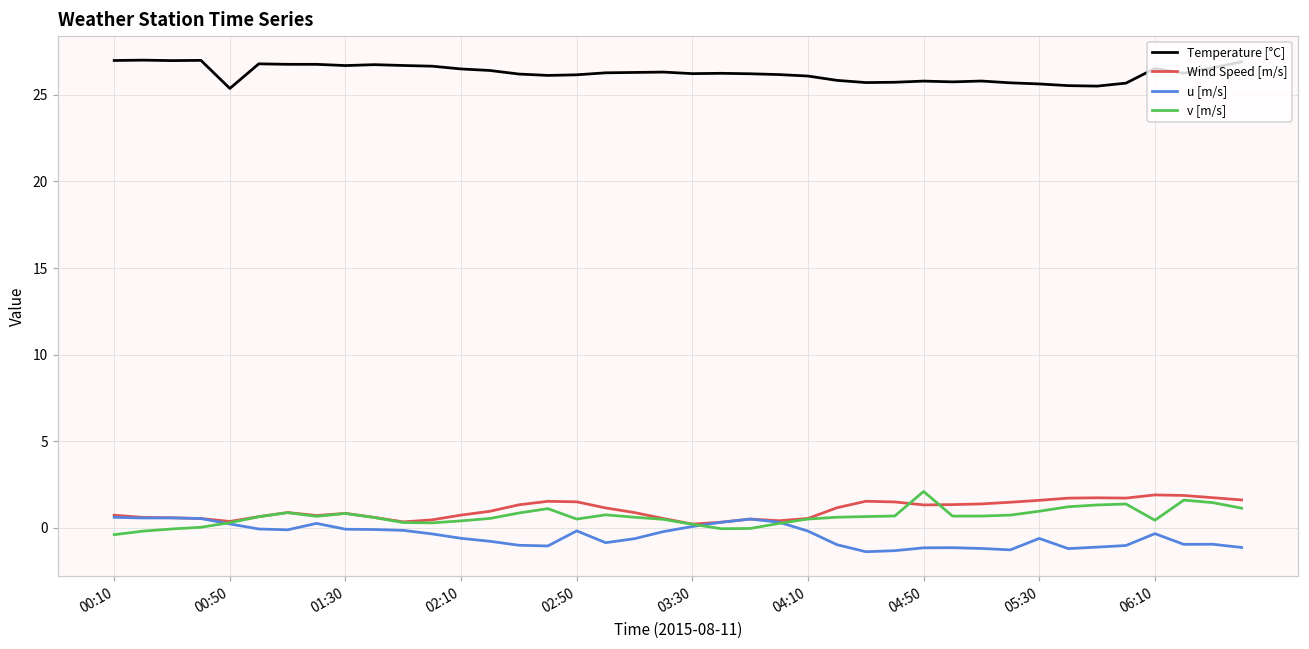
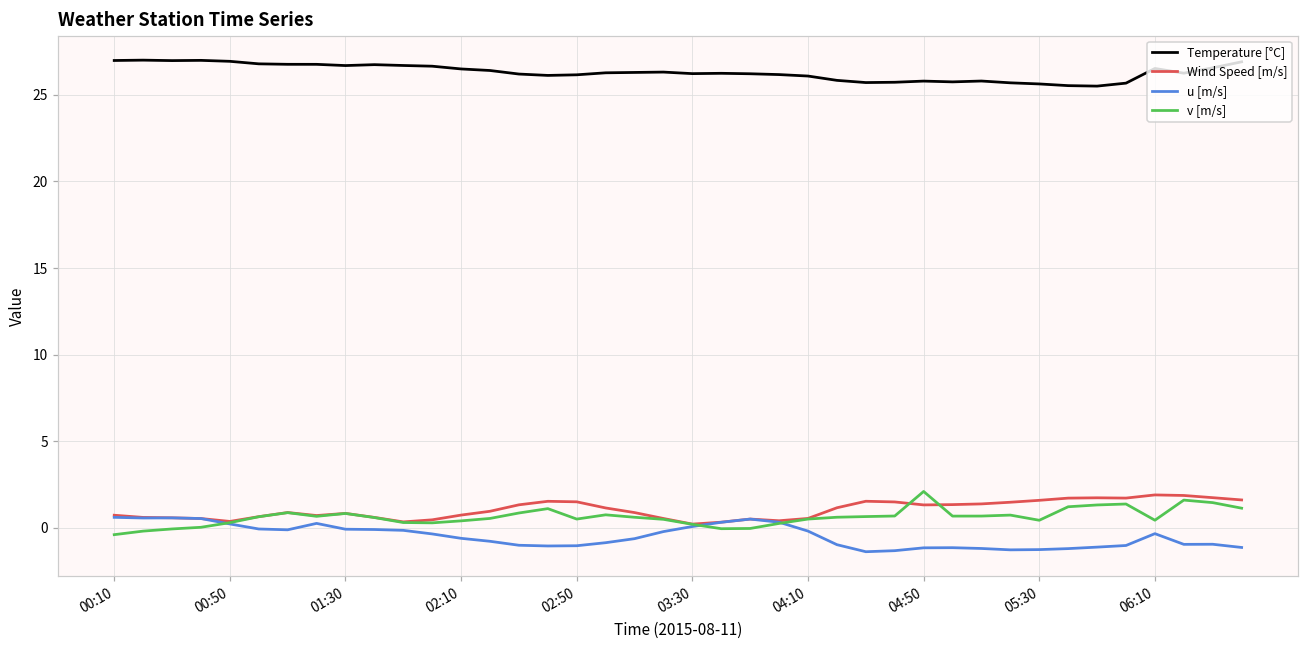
  {
    "Temperature [°C]": {
      "00:10": 27.0,
-     "00:50": 25.4,
+     "00:50": 26.9,
      "01:30": 26.7,
      "02:10": 26.5,
      "02:50": 26.2,
      "03:30": 26.2,
      "04:10": 26.1,
      "04:50": 25.8,
      "05:30": 25.6
    },
    "Wind Speed [m/s]": {
      "02:10": 0.7,
      "02:50": 1.5,
      "04:50": 1.3,
      "05:30": 1.6,
      "06:10": 1.9
    },
    "u [m/s]": {
      "01:30": -0.1,
      "02:10": -0.6,
-     "02:50": -0.2,
+     "02:50": -1.0,
      "04:10": -0.2,
      "04:50": -1.2,
-     "05:30": -0.6,
+     "05:30": -1.3,
      "06:10": -0.3
    },
    "v [m/s]": {
      "00:10": -0.4,
      "02:10": 0.4,
      "02:50": 0.5,
      "04:50": 2.1,
-     "05:30": 1.0,
+     "05:30": 0.4,
      "06:10": 0.4
    }
  }
